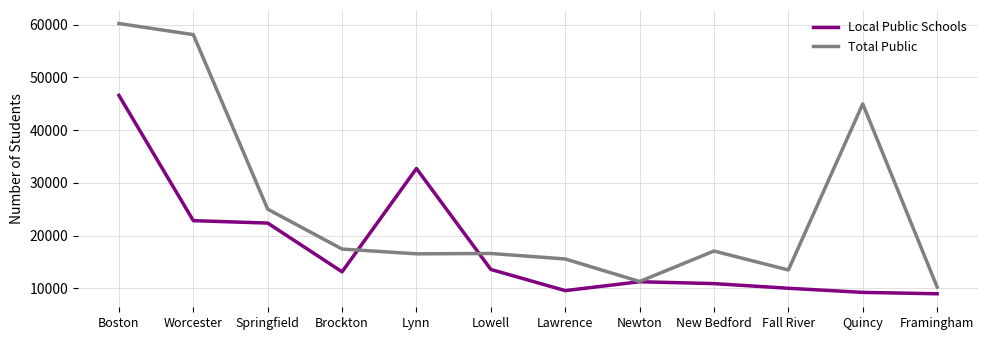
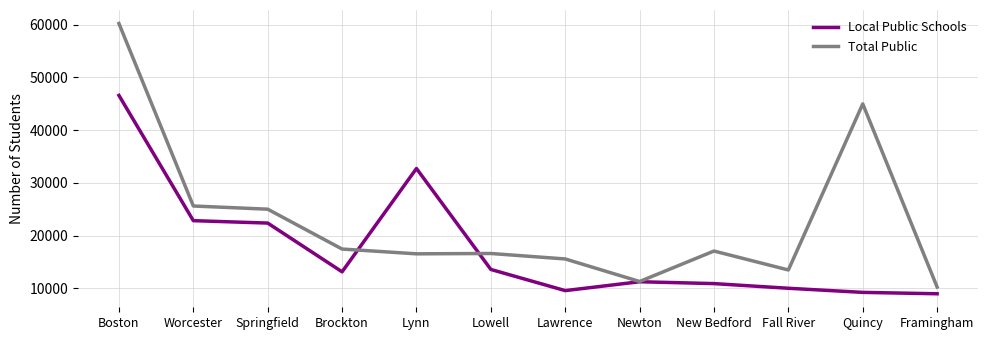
  {
    "Local Public Schools": {
      "Boston": 47000,
      "Worcester": 23000,
      "Springfield": 22000,
      "Brockton": 13000,
      "Lynn": 33000,
      "Lowell": 14000,
      "Lawrence": 10000,
      "New Bedford": 11000,
      "Fall River": 10000,
      "Quincy": 9000,
      "Framingham": 9000
    },
    "Total Public": {
      "Boston": 60000,
-     "Worcester": 58000,
+     "Worcester": 26000,
      "Springfield": 25000,
      "Brockton": 17000,
      "Lynn": 17000,
      "Lowell": 17000,
      "Lawrence": 16000,
      "New Bedford": 17000,
      "Fall River": 13000,
      "Quincy": 45000,
      "Framingham": 10000
    }
  }
